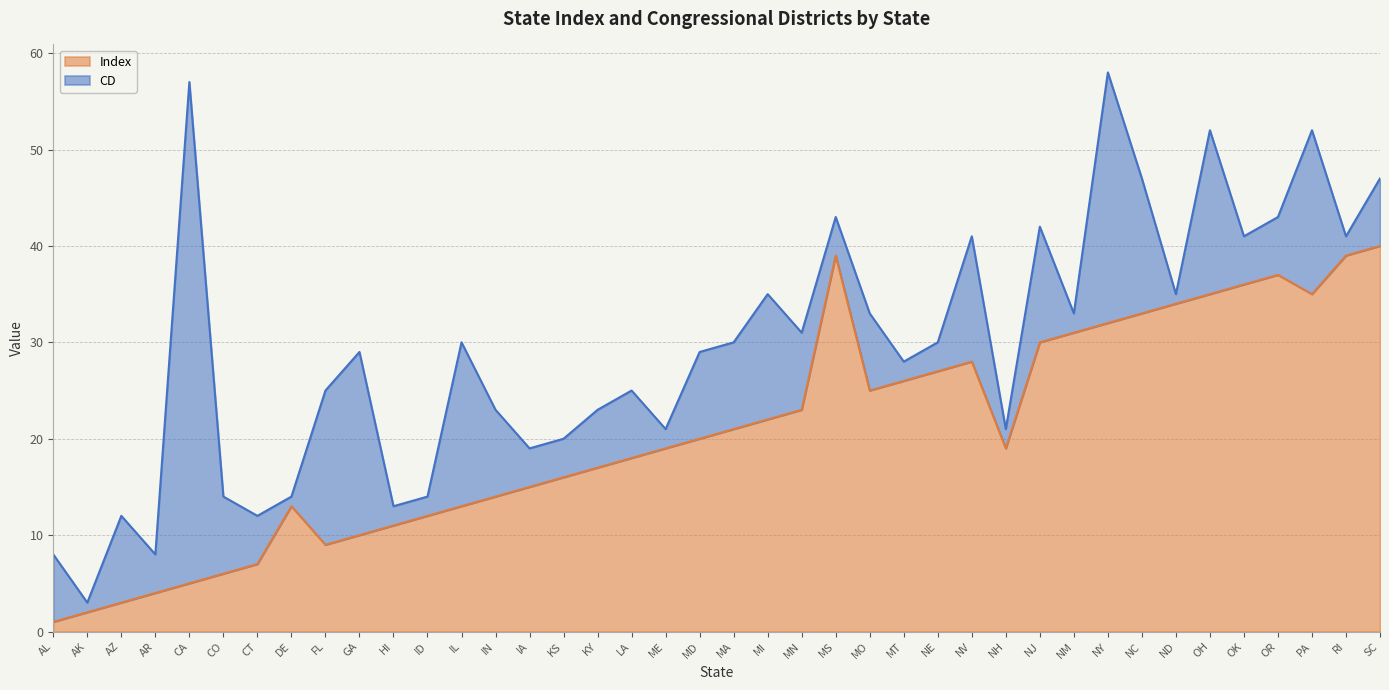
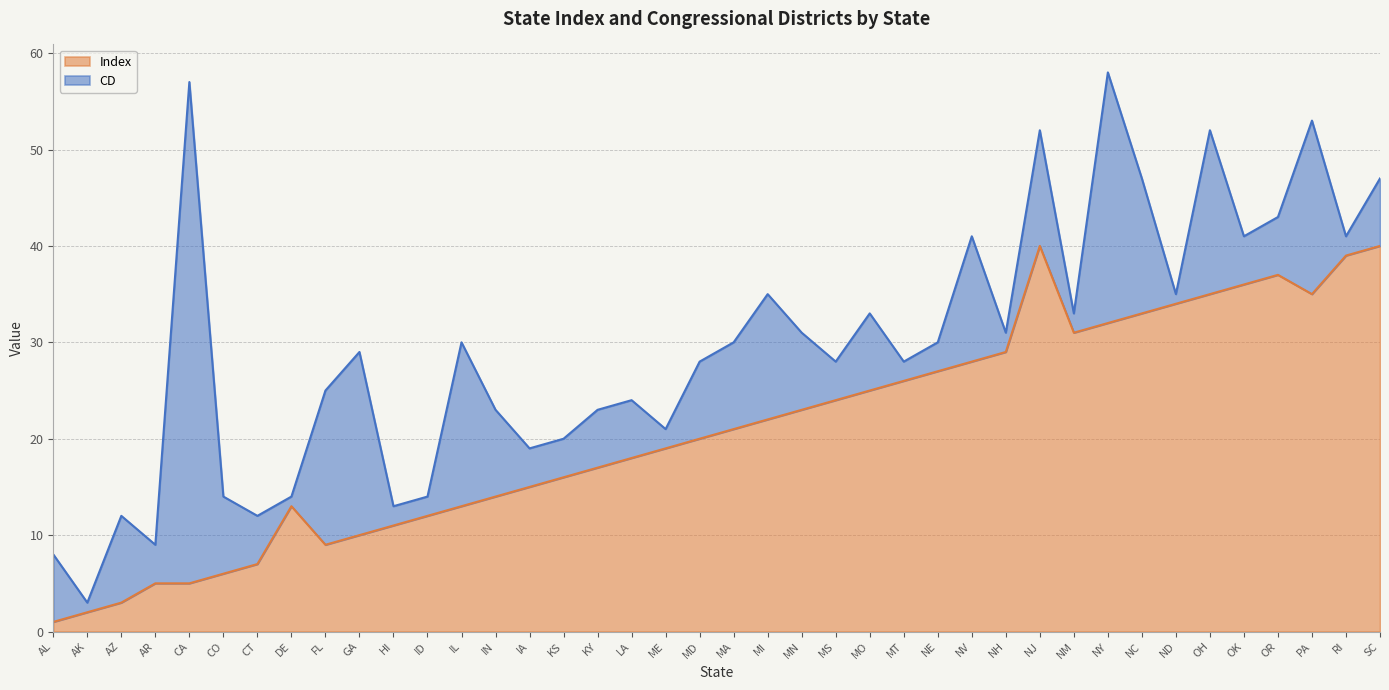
  {
    "Index": {
      "AL": 1,
      "AK": 2,
      "AZ": 3,
-     "AR": 4,
+     "AR": 5,
      "CA": 5,
      "CO": 6,
      "CT": 7,
      "DE": 13,
      "FL": 9,
      "GA": 10,
      "HI": 11,
      "ID": 12,
      "IL": 13,
      "IN": 14,
      "IA": 15,
      "KS": 16,
      "KY": 17,
      "LA": 18,
      "ME": 19,
      "MD": 20,
      "MA": 21,
      "MI": 22,
      "MN": 23,
-     "MS": 39,
+     "MS": 24,
      "MO": 25,
      "MT": 26,
      "NE": 27,
      "NV": 28,
-     "NH": 19,
-     "NJ": 30,
+     "NH": 29,
+     "NJ": 40,
      "NM": 31,
      "NY": 32,
      "NC": 33,
      "ND": 34,
      "OH": 35,
      "OK": 36,
      "OR": 37,
      "PA": 35,
      "RI": 39,
      "SC": 40
    },
    "CD": {
      "AL": 7,
      "AK": 1,
      "AZ": 9,
      "AR": 4,
      "CA": 52,
      "CO": 8,
      "CT": 5,
      "DE": 1,
      "FL": 16,
      "GA": 19,
      "HI": 2,
      "ID": 2,
      "IL": 17,
      "IN": 9,
      "IA": 4,
      "KS": 4,
      "KY": 6,
-     "LA": 7,
+     "LA": 6,
      "ME": 2,
-     "MD": 9,
+     "MD": 8,
      "MA": 9,
      "MI": 13,
      "MN": 8,
      "MS": 4,
      "MO": 8,
      "MT": 2,
      "NE": 3,
      "NV": 13,
      "NH": 2,
      "NJ": 12,
      "NM": 2,
      "NY": 26,
      "NC": 14,
      "ND": 1,
      "OH": 17,
      "OK": 5,
      "OR": 6,
-     "PA": 17,
+     "PA": 18,
      "RI": 2,
      "SC": 7
    }
  }
